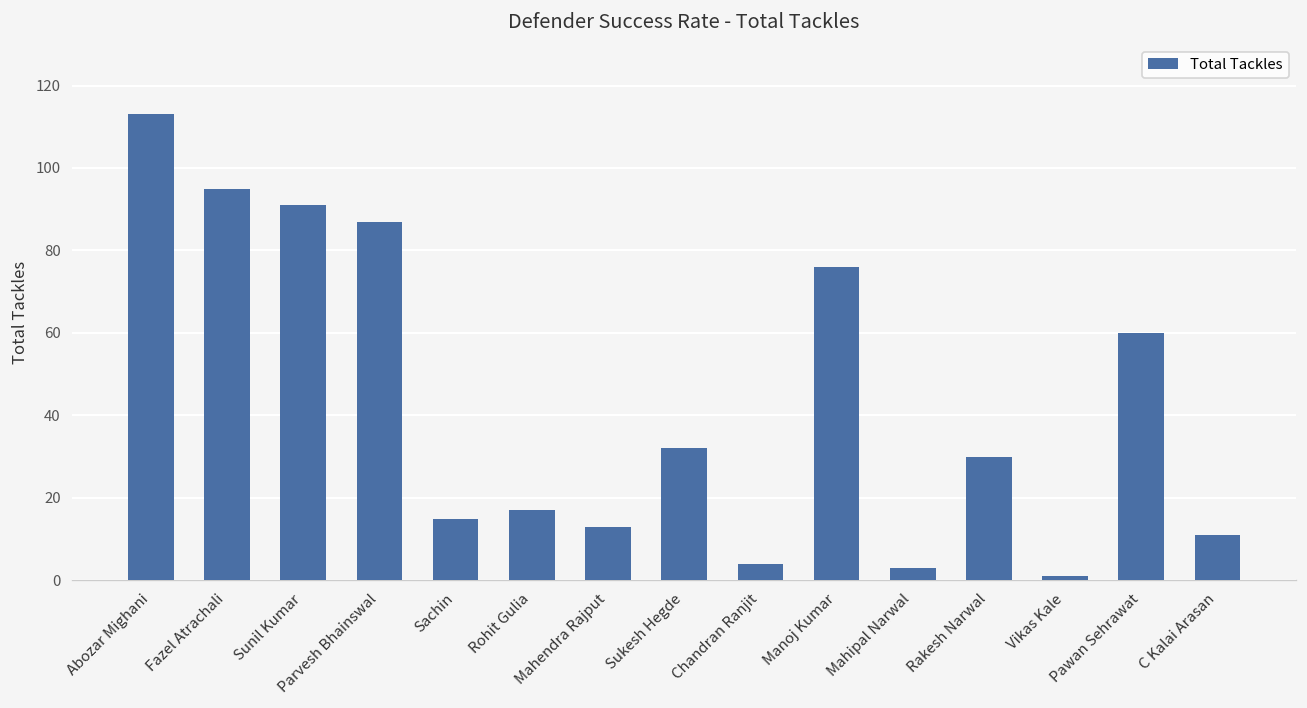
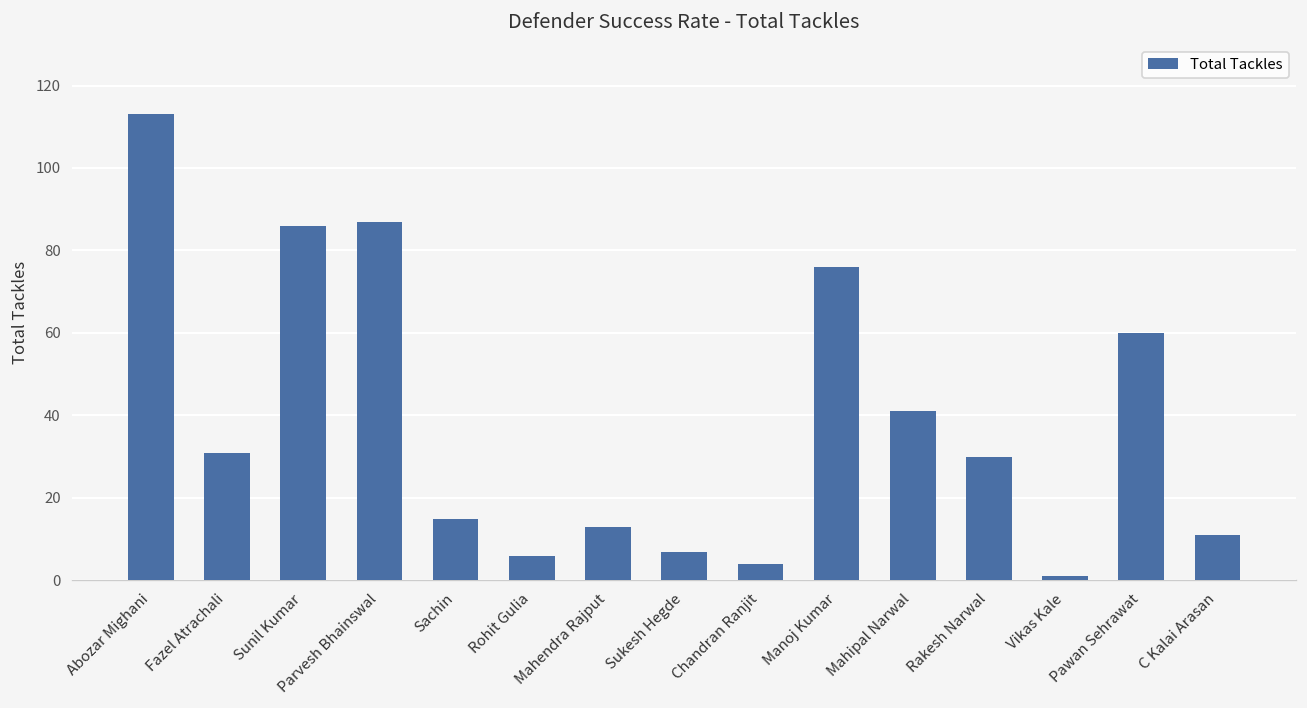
  {
    "Abozar Mighani": 113,
-   "Fazel Atrachali": 95,
-   "Sunil Kumar": 91,
+   "Fazel Atrachali": 31,
+   "Sunil Kumar": 86,
    "Parvesh Bhainswal": 87,
    "Sachin": 15,
-   "Rohit Gulia": 17,
+   "Rohit Gulia": 6,
    "Mahendra Rajput": 13,
-   "Sukesh Hegde": 32,
+   "Sukesh Hegde": 7,
    "Chandran Ranjit": 4,
    "Manoj Kumar": 76,
-   "Mahipal Narwal": 3,
+   "Mahipal Narwal": 41,
    "Rakesh Narwal": 30,
    "Vikas Kale": 1,
    "Pawan Sehrawat": 60,
    "C Kalai Arasan": 11
  }
